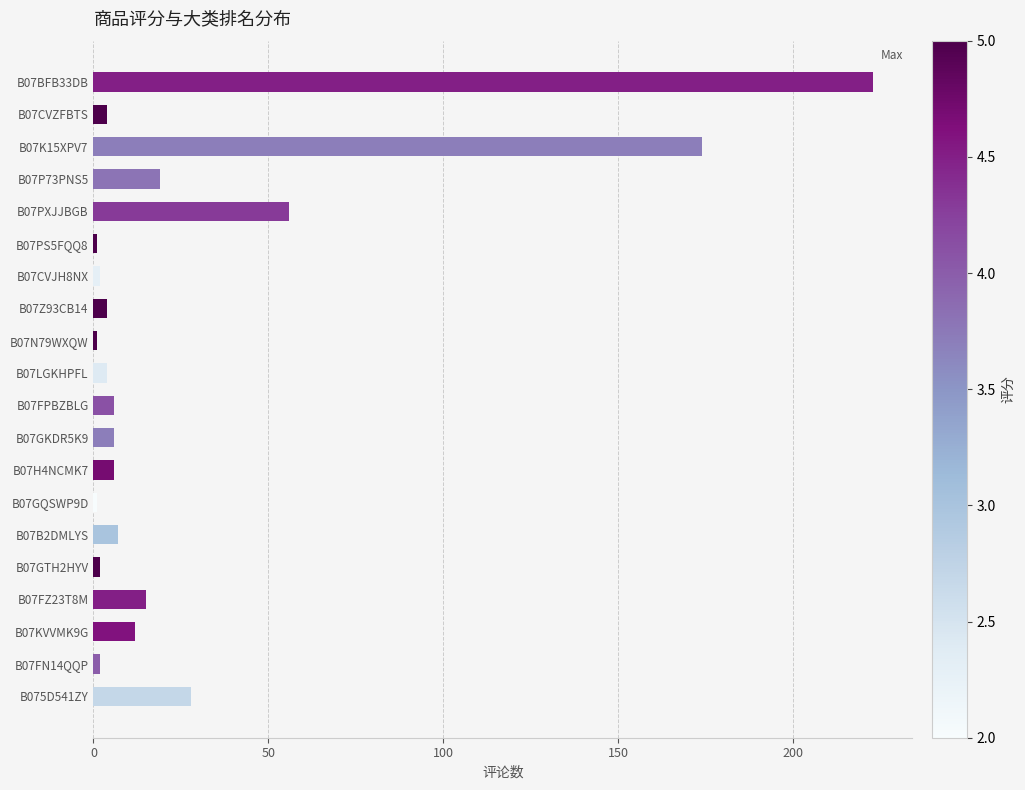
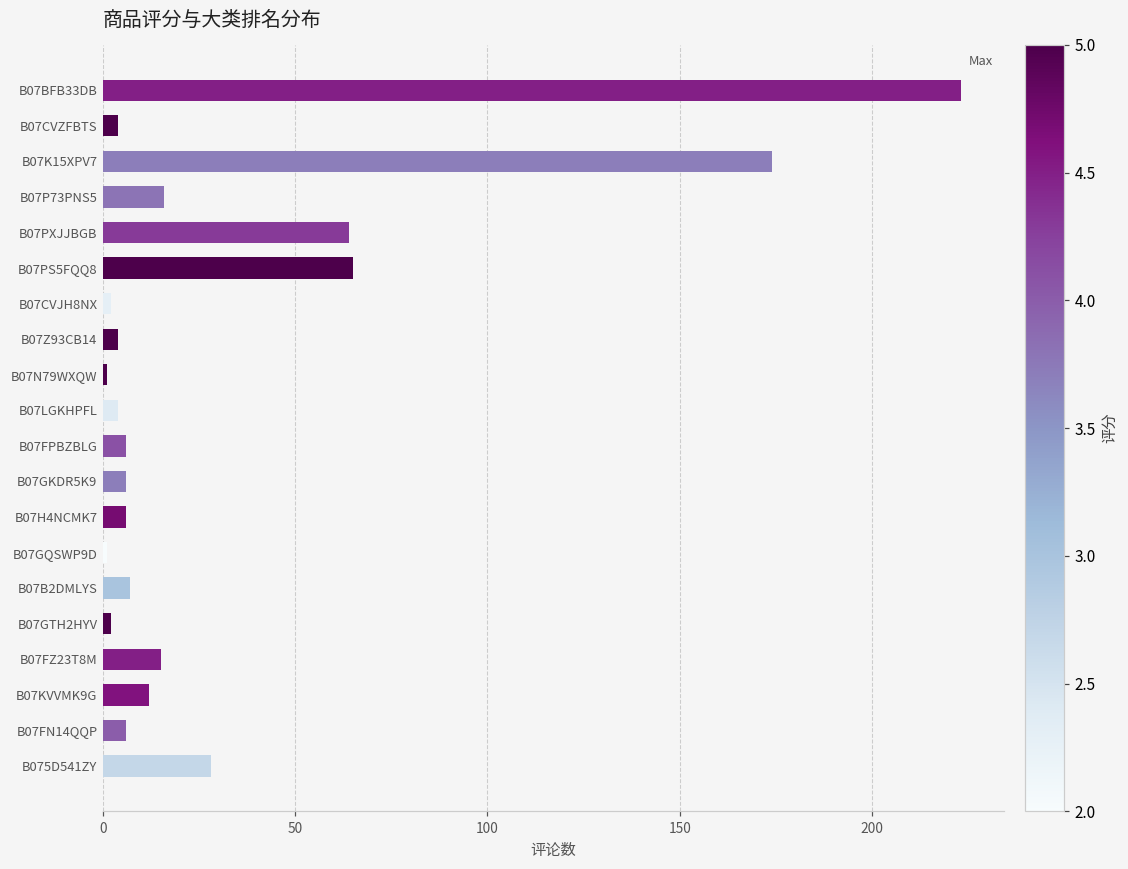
  {
    "B07BFB33DB": 223,
    "B07CVZFBTS": 4,
    "B07K15XPV7": 174,
-   "B07P73PNS5": 19,
-   "B07PXJJBGB": 56,
-   "B07PS5FQQ8": 1,
+   "B07P73PNS5": 16,
+   "B07PXJJBGB": 64,
+   "B07PS5FQQ8": 65,
    "B07CVJH8NX": 2,
    "B07Z93CB14": 4,
    "B07N79WXQW": 1,
    "B07LGKHPFL": 4,
    "B07FPBZBLG": 6,
    "B07GKDR5K9": 6,
    "B07H4NCMK7": 6,
    "B07GQSWP9D": 1,
    "B07B2DMLYS": 7,
    "B07GTH2HYV": 2,
    "B07FZ23T8M": 15,
    "B07KVVMK9G": 12,
-   "B07FN14QQP": 2,
+   "B07FN14QQP": 6,
    "B075D541ZY": 28
  }
